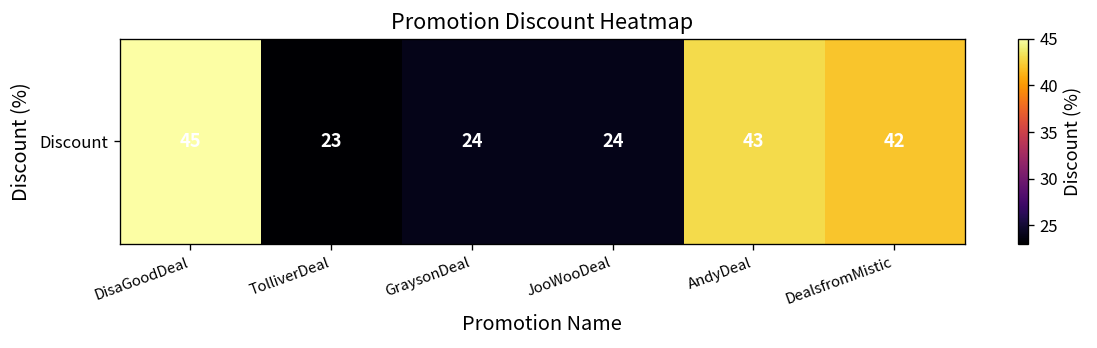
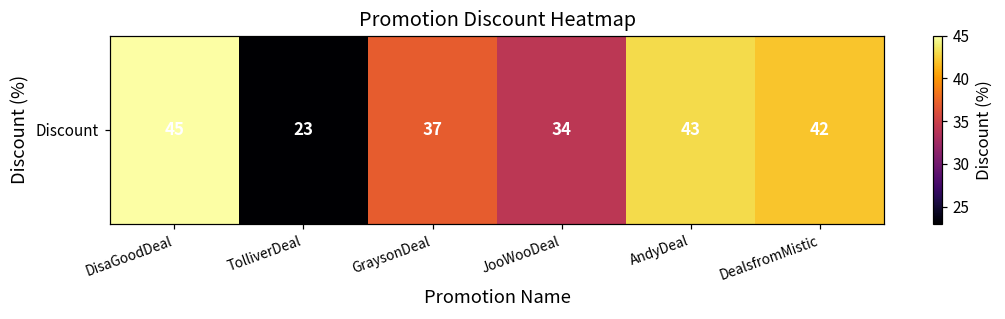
  {
    "Discount": {
      "DisaGoodDeal": 45,
      "TolliverDeal": 23,
-     "GraysonDeal": 24,
-     "JooWooDeal": 24,
+     "GraysonDeal": 37,
+     "JooWooDeal": 34,
      "AndyDeal": 43,
      "DealsfromMistic": 42
    }
  }
